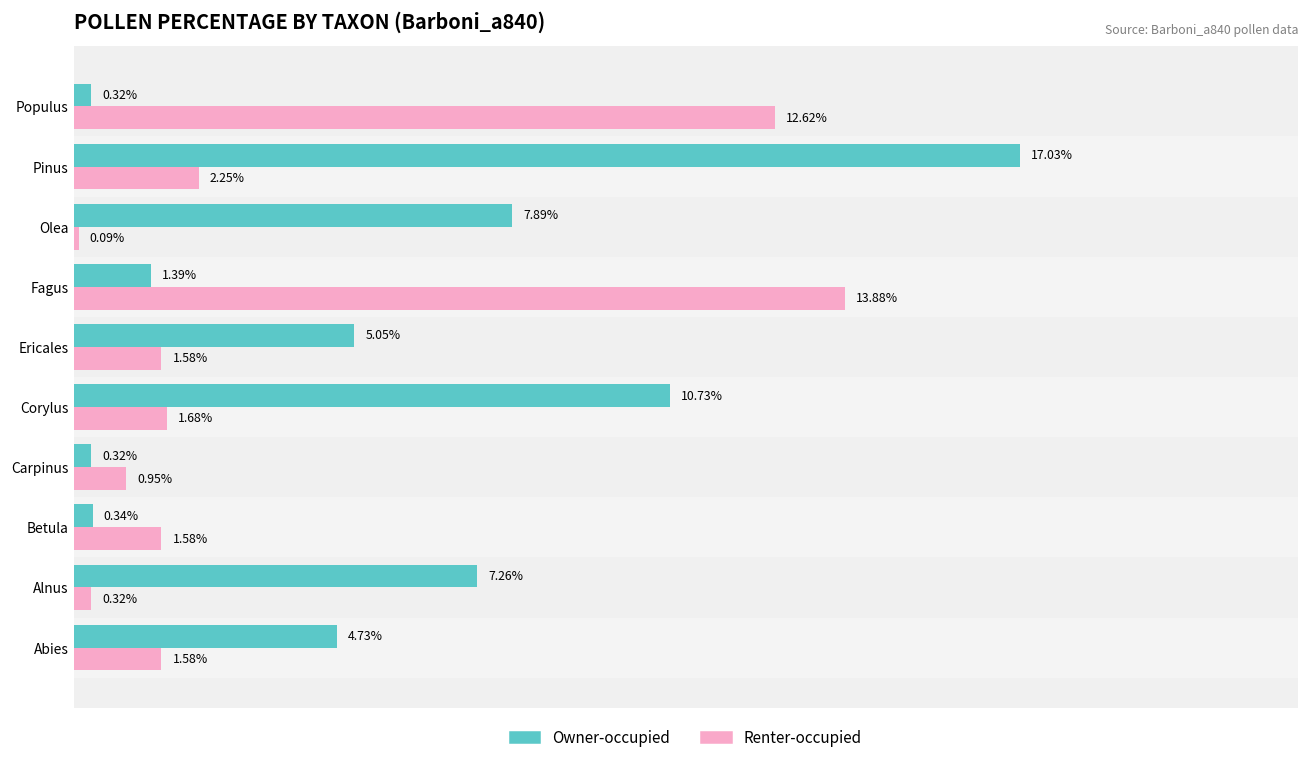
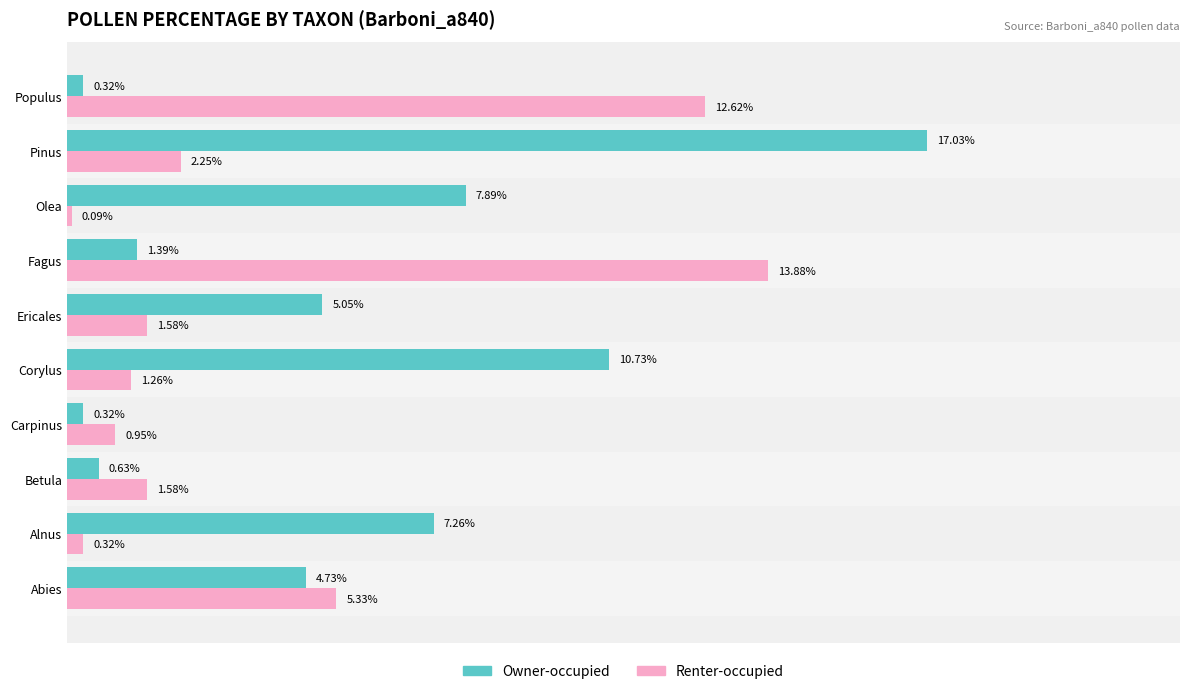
  {
    "Owner-occupied": {
      "Populus": "0.32%",
      "Pinus": "17.03%",
      "Olea": "7.89%",
      "Fagus": "1.39%",
      "Ericales": "5.05%",
      "Corylus": "10.73%",
      "Carpinus": "0.32%",
-     "Betula": "0.34%",
+     "Betula": "0.63%",
      "Alnus": "7.26%",
      "Abies": "4.73%"
    },
    "Renter-occupied": {
      "Populus": "12.62%",
      "Pinus": "2.25%",
      "Olea": "0.09%",
      "Fagus": "13.88%",
      "Ericales": "1.58%",
-     "Corylus": "1.68%",
+     "Corylus": "1.26%",
      "Carpinus": "0.95%",
      "Betula": "1.58%",
      "Alnus": "0.32%",
-     "Abies": "1.58%"
+     "Abies": "5.33%"
    }
  }
